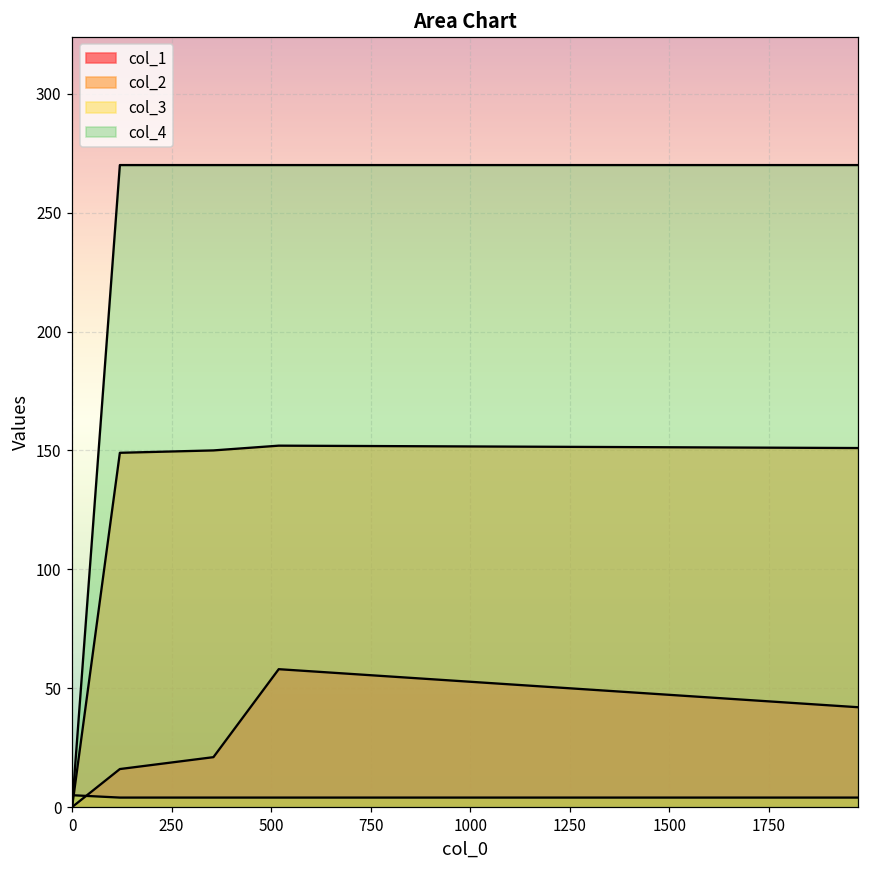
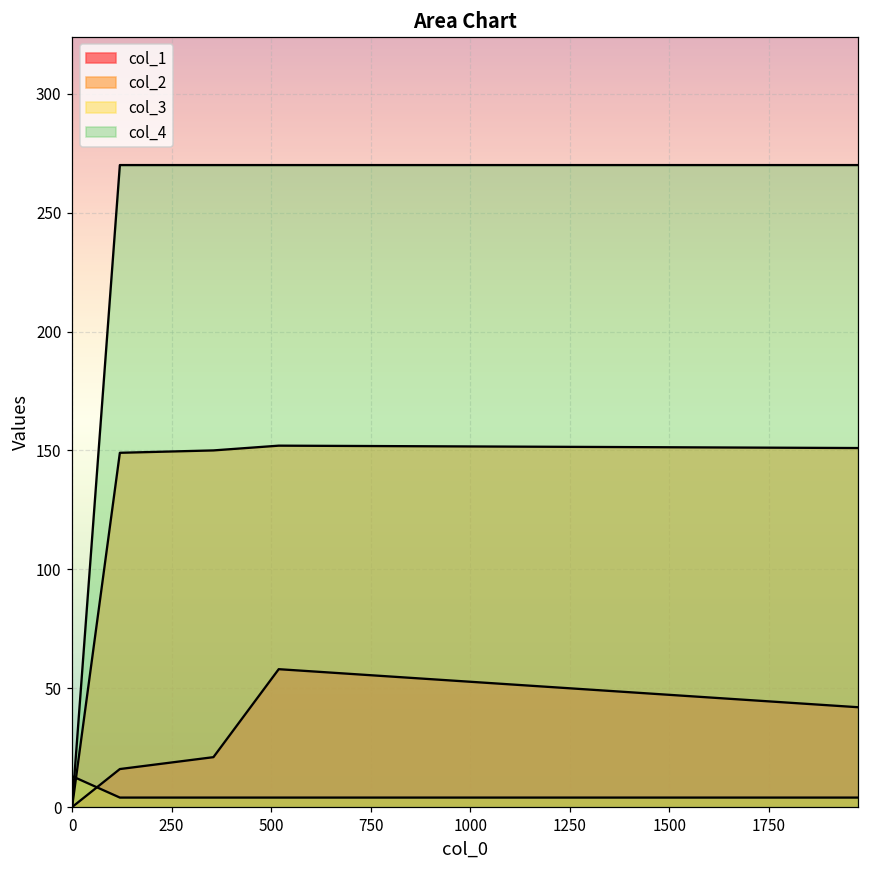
  {
    "col_3": {
-     "0": 5
+     "0": 13
    }
  }
